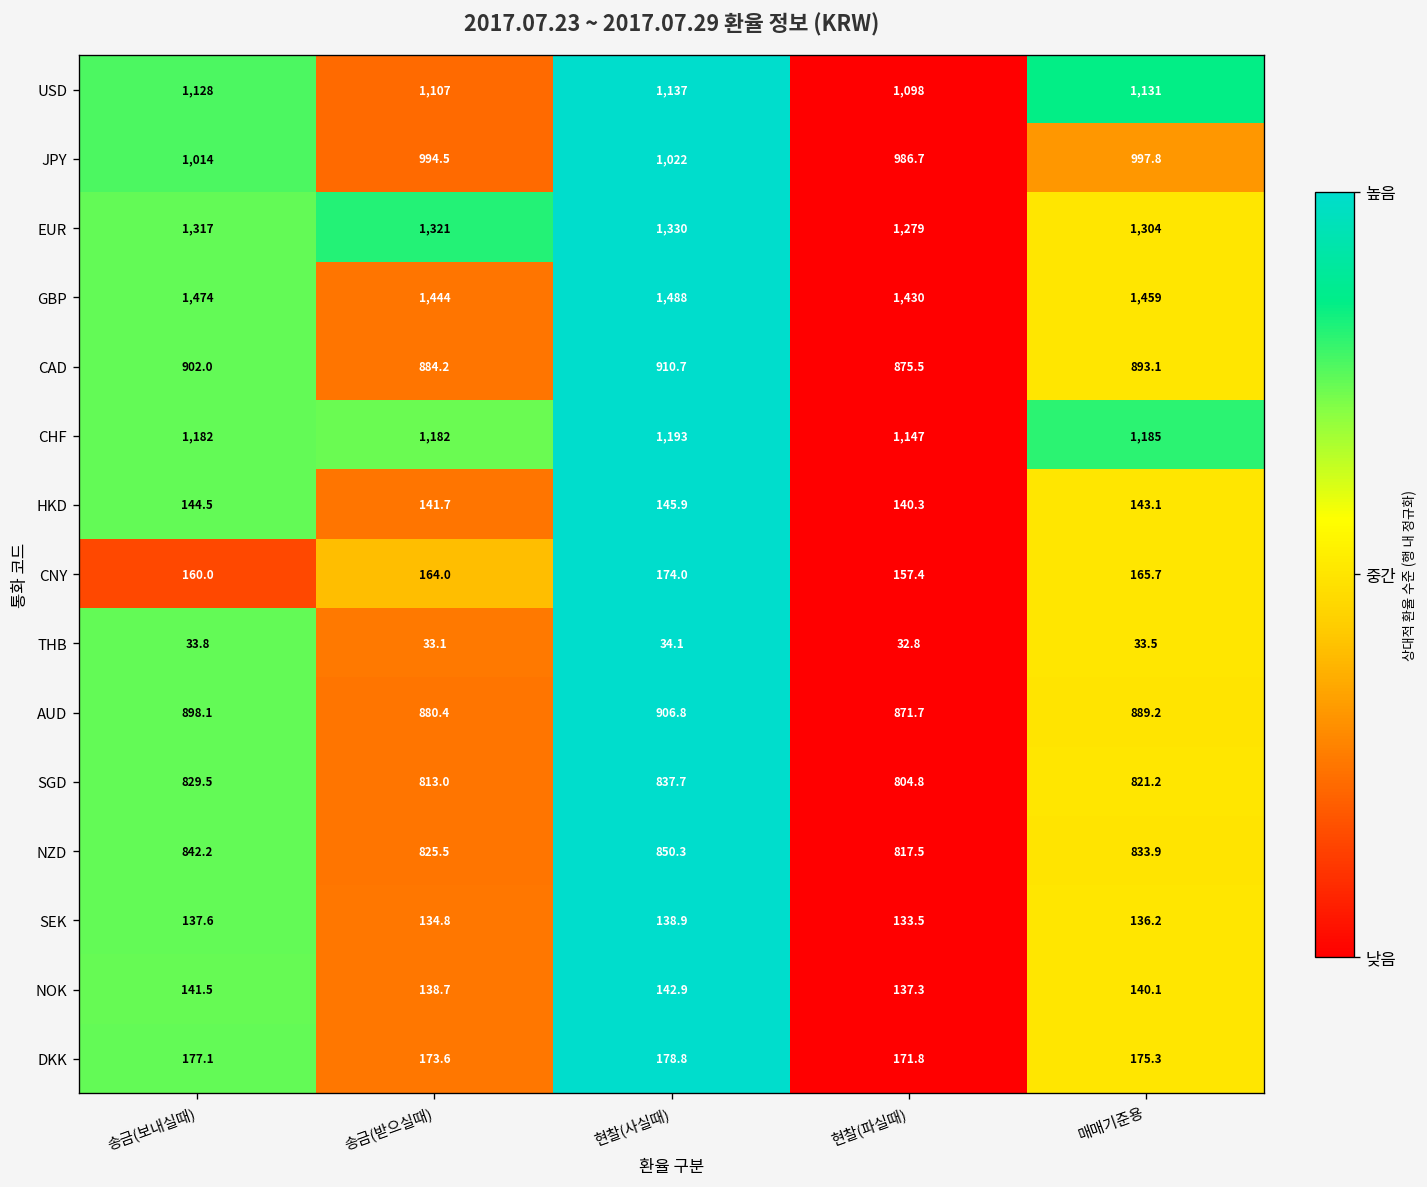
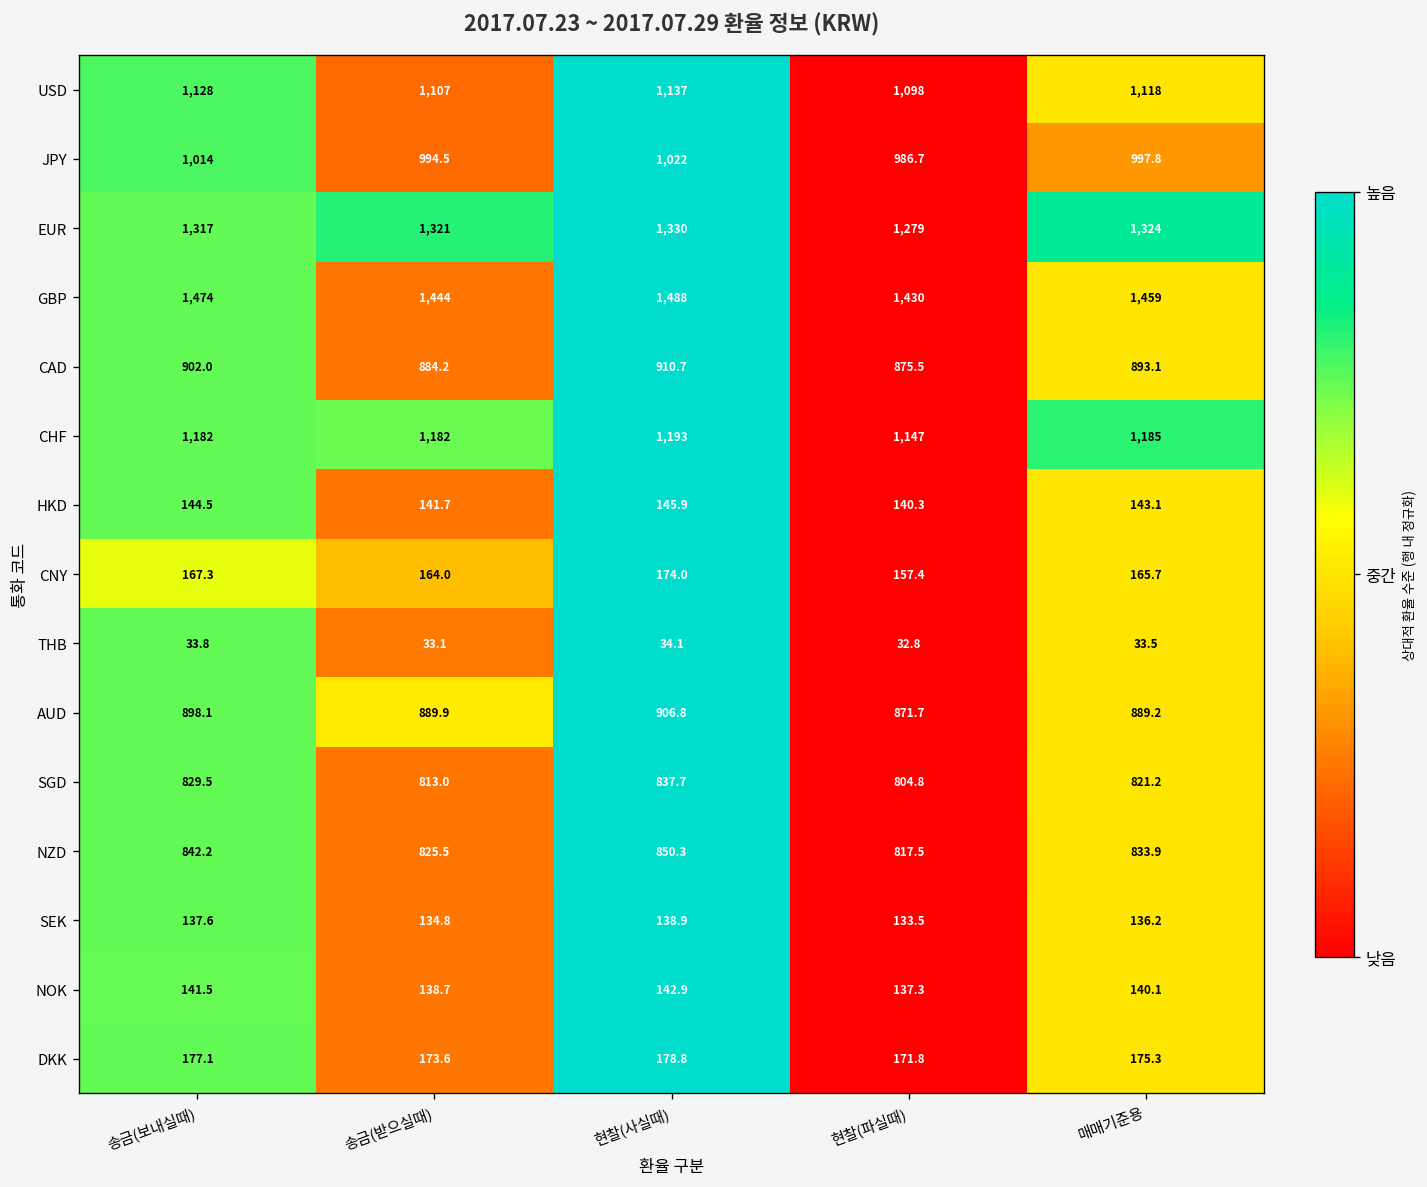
  {
    "USD": {
      "송금(보내실때)": "1,128",
      "송금(받으실때)": "1,107",
      "현찰(사실때)": "1,137",
      "현찰(파실때)": "1,098",
-     "매매기준용": "1,131"
+     "매매기준용": "1,118"
    },
    "JPY": {
      "송금(보내실때)": "1,014",
      "송금(받으실때)": "994.5",
      "현찰(사실때)": "1,022",
      "현찰(파실때)": "986.7",
      "매매기준용": "997.8"
    },
    "EUR": {
      "송금(보내실때)": "1,317",
      "송금(받으실때)": "1,321",
      "현찰(사실때)": "1,330",
      "현찰(파실때)": "1,279",
-     "매매기준용": "1,304"
+     "매매기준용": "1,324"
    },
    "GBP": {
      "송금(보내실때)": "1,474",
      "송금(받으실때)": "1,444",
      "현찰(사실때)": "1,488",
      "현찰(파실때)": "1,430",
      "매매기준용": "1,459"
    },
    "CAD": {
      "송금(보내실때)": "902.0",
      "송금(받으실때)": "884.2",
      "현찰(사실때)": "910.7",
      "현찰(파실때)": "875.5",
      "매매기준용": "893.1"
    },
    "CHF": {
      "송금(보내실때)": "1,182",
      "송금(받으실때)": "1,182",
      "현찰(사실때)": "1,193",
      "현찰(파실때)": "1,147",
      "매매기준용": "1,185"
    },
    "HKD": {
      "송금(보내실때)": "144.5",
      "송금(받으실때)": "141.7",
      "현찰(사실때)": "145.9",
      "현찰(파실때)": "140.3",
      "매매기준용": "143.1"
    },
    "CNY": {
-     "송금(보내실때)": "160.0",
+     "송금(보내실때)": "167.3",
      "송금(받으실때)": "164.0",
      "현찰(사실때)": "174.0",
      "현찰(파실때)": "157.4",
      "매매기준용": "165.7"
    },
    "THB": {
      "송금(보내실때)": "33.8",
      "송금(받으실때)": "33.1",
      "현찰(사실때)": "34.1",
      "현찰(파실때)": "32.8",
      "매매기준용": "33.5"
    },
    "AUD": {
      "송금(보내실때)": "898.1",
-     "송금(받으실때)": "880.4",
+     "송금(받으실때)": "889.9",
      "현찰(사실때)": "906.8",
      "현찰(파실때)": "871.7",
      "매매기준용": "889.2"
    },
    "SGD": {
      "송금(보내실때)": "829.5",
      "송금(받으실때)": "813.0",
      "현찰(사실때)": "837.7",
      "현찰(파실때)": "804.8",
      "매매기준용": "821.2"
    },
    "NZD": {
      "송금(보내실때)": "842.2",
      "송금(받으실때)": "825.5",
      "현찰(사실때)": "850.3",
      "현찰(파실때)": "817.5",
      "매매기준용": "833.9"
    },
    "SEK": {
      "송금(보내실때)": "137.6",
      "송금(받으실때)": "134.8",
      "현찰(사실때)": "138.9",
      "현찰(파실때)": "133.5",
      "매매기준용": "136.2"
    },
    "NOK": {
      "송금(보내실때)": "141.5",
      "송금(받으실때)": "138.7",
      "현찰(사실때)": "142.9",
      "현찰(파실때)": "137.3",
      "매매기준용": "140.1"
    },
    "DKK": {
      "송금(보내실때)": "177.1",
      "송금(받으실때)": "173.6",
      "현찰(사실때)": "178.8",
      "현찰(파실때)": "171.8",
      "매매기준용": "175.3"
    }
  }
